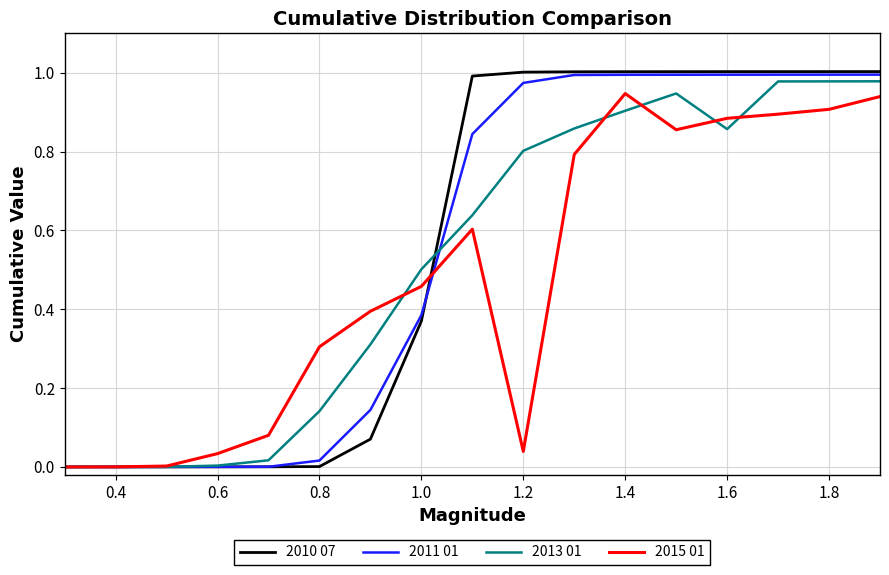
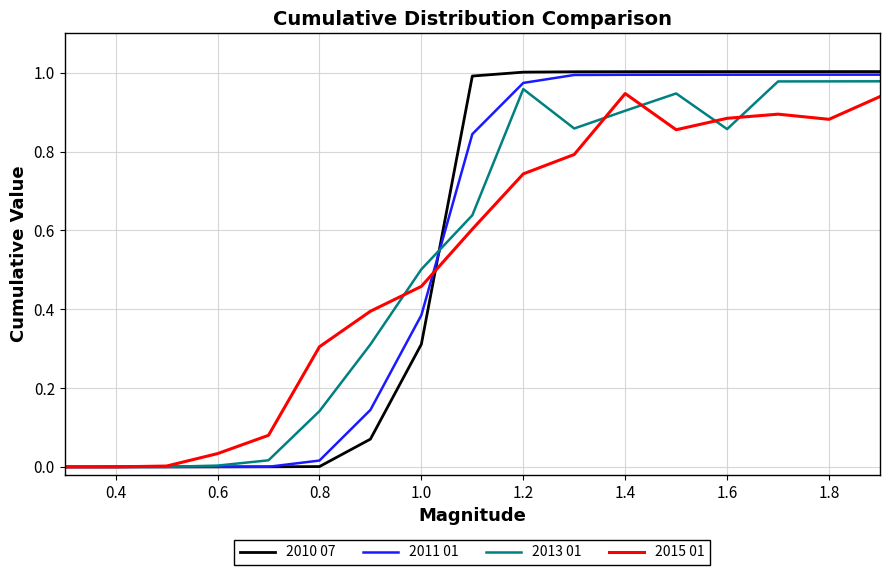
  {
    "2010 07": {
      "0.8": 0.00,
-     "1.0": 0.37,
+     "1.0": 0.31,
      "1.2": 1.00,
      "1.4": 1.00,
      "1.6": 1.00,
      "1.8": 1.00
    },
    "2011 01": {
      "0.8": 0.02,
      "1.0": 0.39,
      "1.2": 0.97,
      "1.4": 0.99,
      "1.6": 0.99,
      "1.8": 1.00
    },
    "2013 01": {
      "0.8": 0.14,
      "1.0": 0.50,
-     "1.2": 0.80,
+     "1.2": 0.96,
      "1.4": 0.90,
      "1.6": 0.86,
      "1.8": 0.98
    },
    "2015 01": {
      "0.6": 0.03,
      "0.8": 0.30,
      "1.0": 0.46,
-     "1.2": 0.04,
+     "1.2": 0.74,
      "1.4": 0.95,
      "1.6": 0.88,
-     "1.8": 0.91
+     "1.8": 0.88
    }
  }
